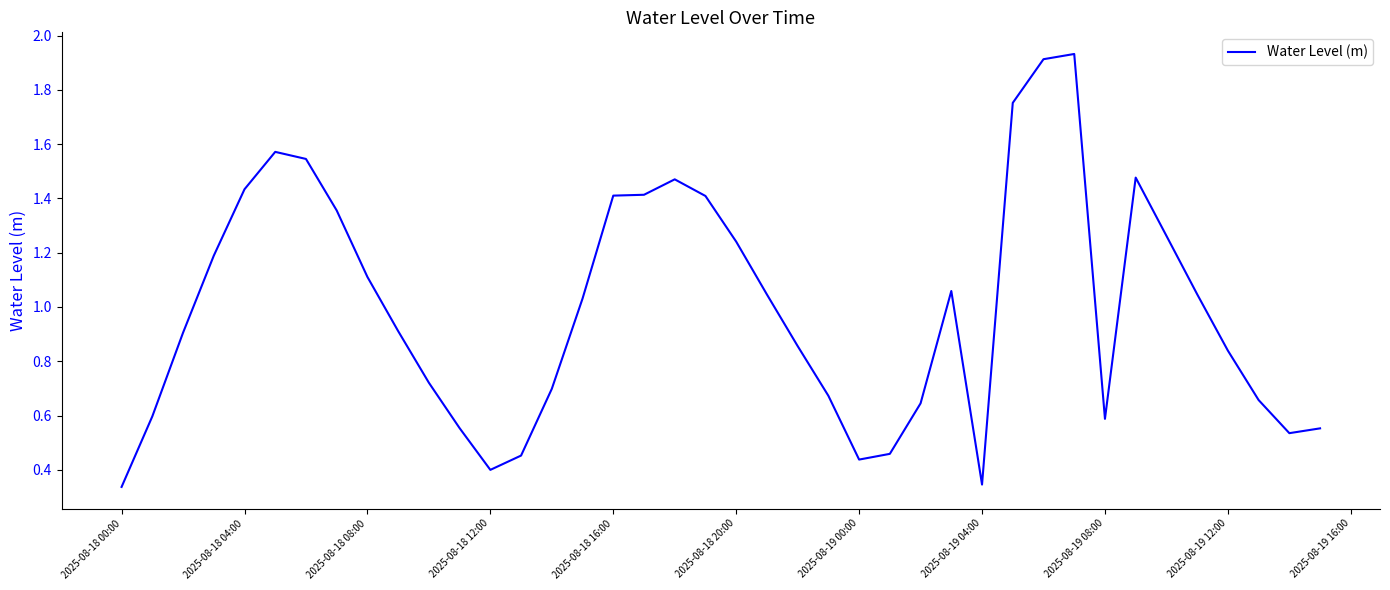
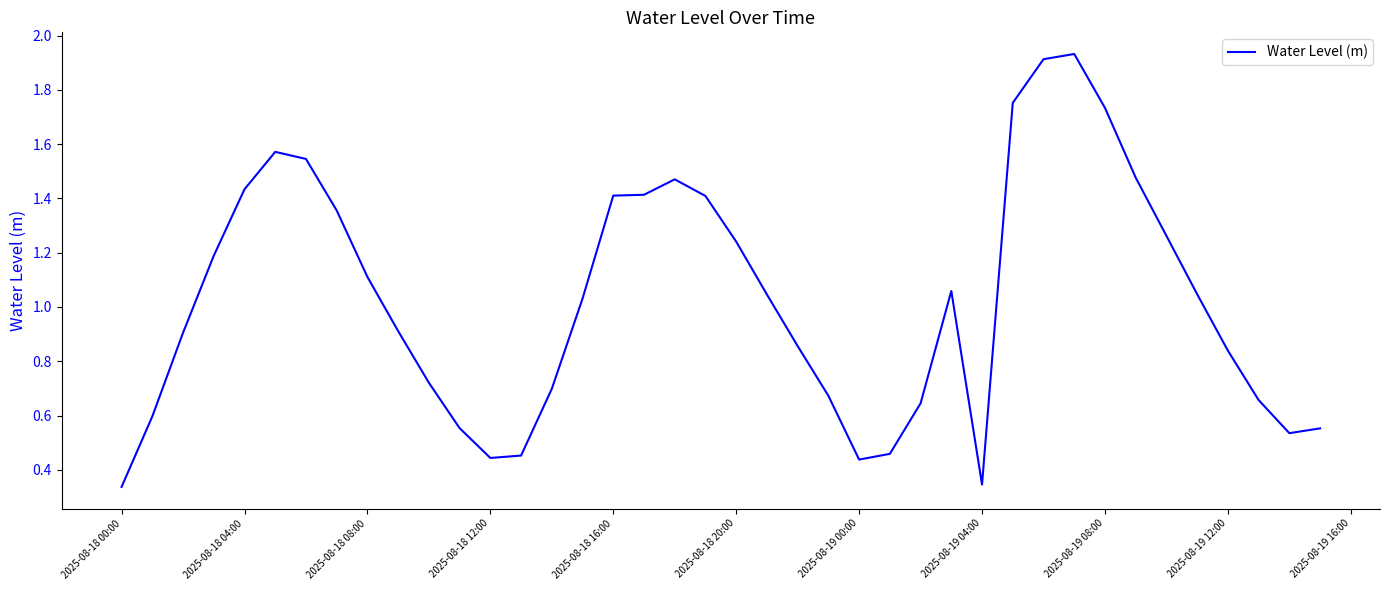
  {
    "2025-08-18 00:00": 0.34,
    "2025-08-18 04:00": 1.43,
    "2025-08-18 08:00": 1.11,
-   "2025-08-18 12:00": 0.40,
+   "2025-08-18 12:00": 0.44,
    "2025-08-18 16:00": 1.41,
    "2025-08-18 20:00": 1.24,
    "2025-08-19 00:00": 0.44,
    "2025-08-19 04:00": 0.35,
-   "2025-08-19 08:00": 0.59,
+   "2025-08-19 08:00": 1.73,
    "2025-08-19 12:00": 0.84
  }
